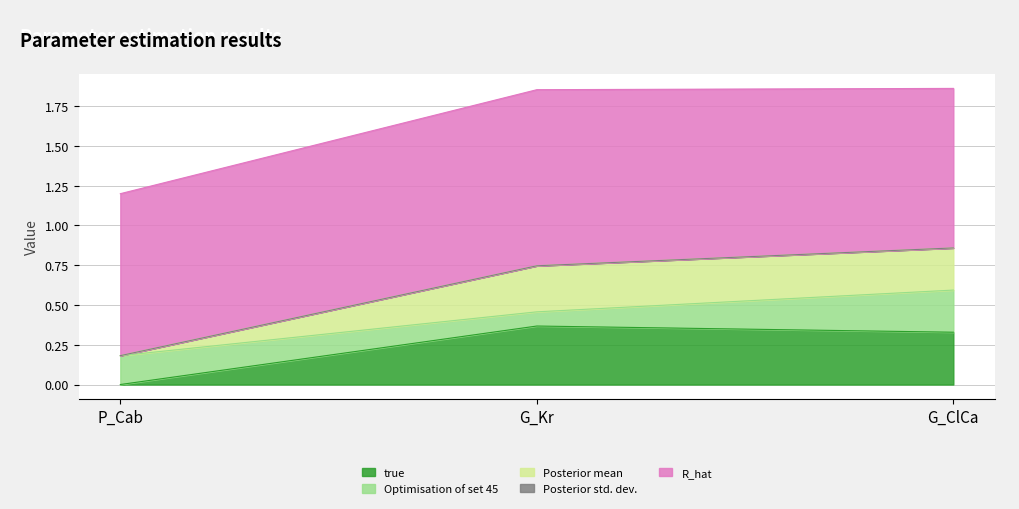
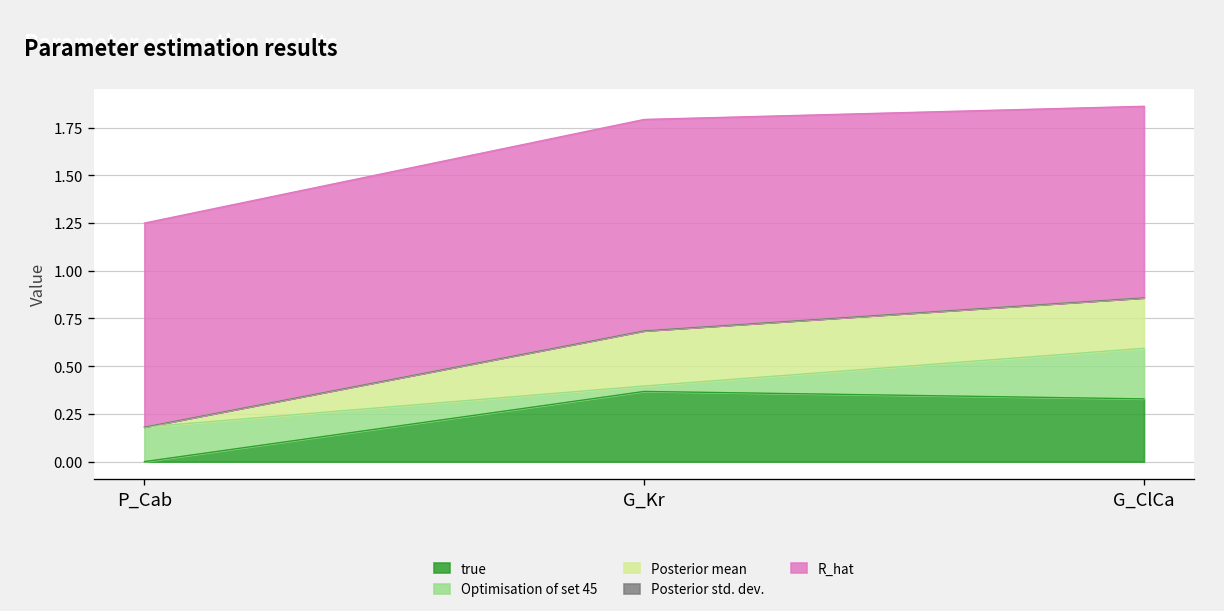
  {
    "true": {
      "P_Cab": 0.00,
      "G_Kr": 0.37,
      "G_ClCa": 0.33
    },
    "Optimisation of set 45": {
-     "G_Kr": 0.09,
+     "G_Kr": 0.03,
      "G_ClCa": 0.26
    },
    "Posterior std. dev.": {
      "G_Kr": 0.29,
      "G_ClCa": 0.26
    },
    "R_hat": {
-     "P_Cab": 1.02,
+     "P_Cab": 1.07,
      "G_Kr": 1.11,
      "G_ClCa": 1.00
    }
  }
